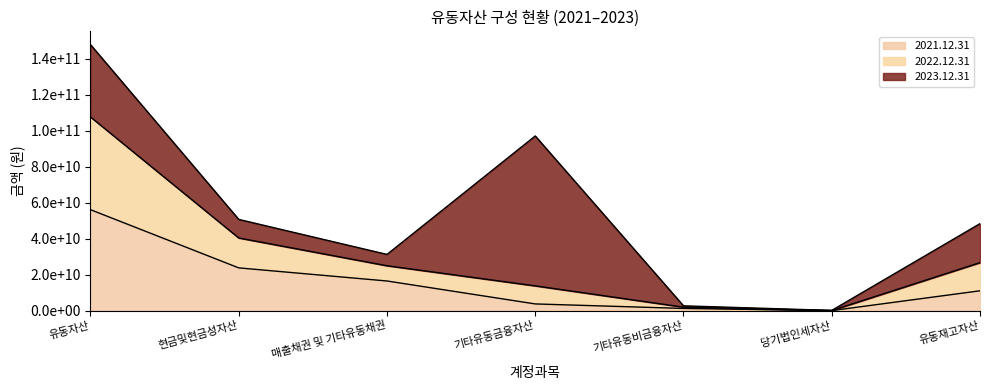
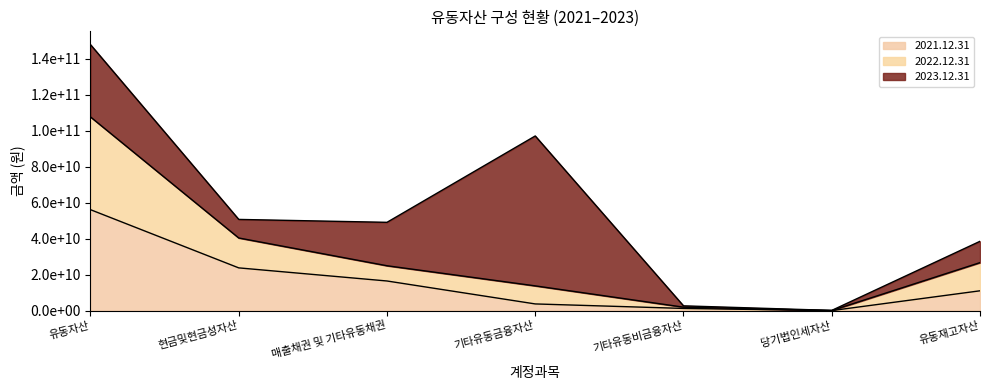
  {
    "2023.12.31": {
      "유동자산": 40000000000,
      "현금및현금성자산": 10000000000,
-     "매출채권 및 기타유동채권": 6000000000,
+     "매출채권 및 기타유동채권": 24000000000,
      "기타유동금융자산": 83000000000,
-     "유동재고자산": 22000000000
+     "유동재고자산": 12000000000
    }
  }
